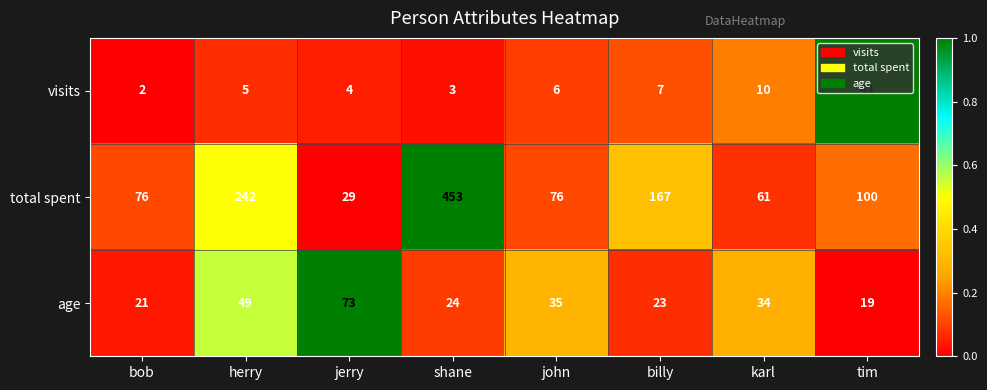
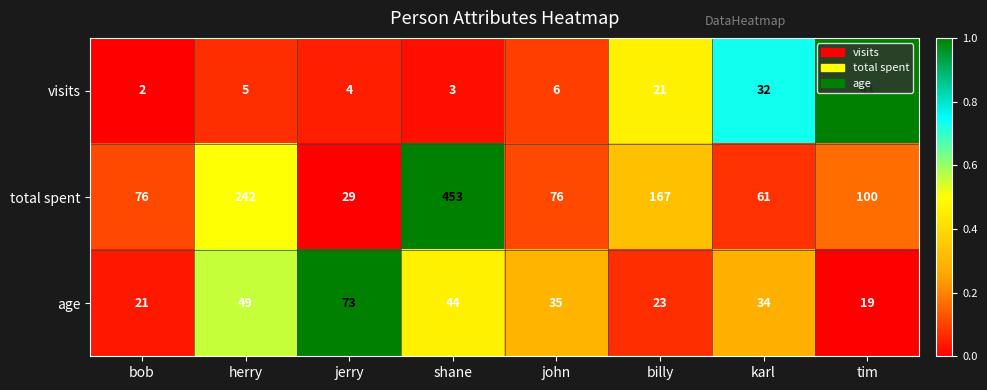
  {
    "visits": {
      "bob": 2,
      "herry": 5,
      "jerry": 4,
      "shane": 3,
      "john": 6,
-     "billy": 7,
-     "karl": 10
+     "billy": 21,
+     "karl": 32
    },
    "total spent": {
      "bob": 76,
      "herry": 242,
      "jerry": 29,
      "shane": 453,
      "john": 76,
      "billy": 167,
      "karl": 61,
      "tim": 100
    },
    "age": {
      "bob": 21,
      "herry": 49,
      "jerry": 73,
-     "shane": 24,
+     "shane": 44,
      "john": 35,
      "billy": 23,
      "karl": 34,
      "tim": 19
    }
  }
